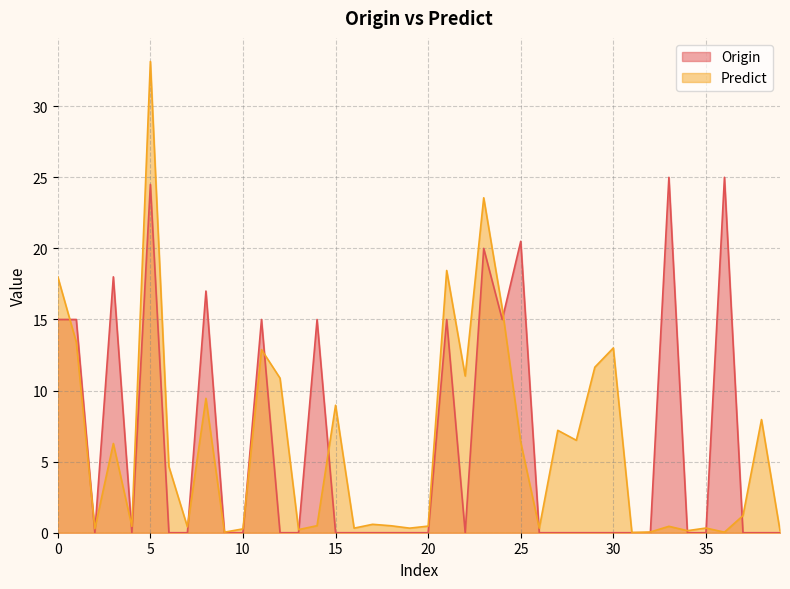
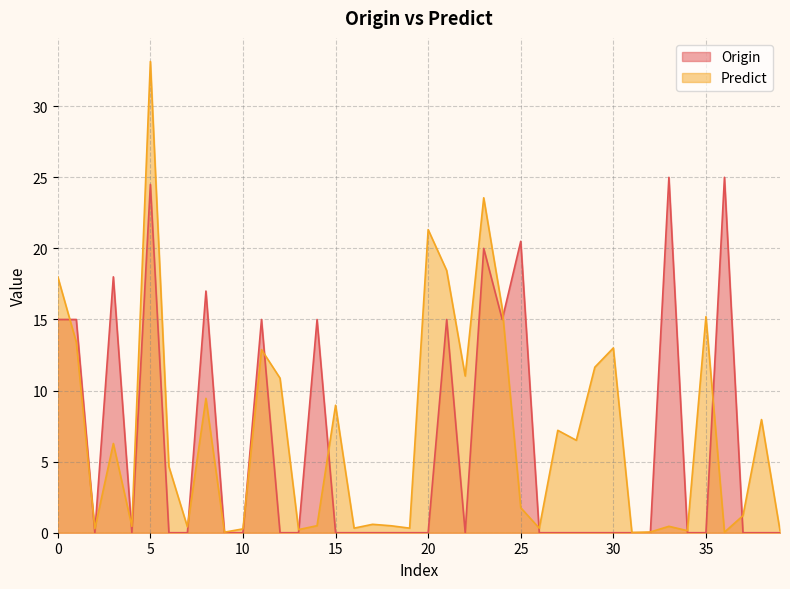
  {
    "Origin": {
      "0": 15.0,
      "5": 24.5,
      "10": 0.0,
      "15": 0.0,
      "20": 0.0,
      "25": 20.5,
      "30": 0.0,
      "35": 0.0
    },
    "Predict": {
      "0": 18.0,
      "5": 33.2,
      "10": 0.3,
      "15": 9.0,
-     "20": 0.5,
-     "25": 6.4,
+     "20": 21.3,
+     "25": 1.8,
      "30": 13.0,
-     "35": 0.3
+     "35": 15.2
    }
  }
